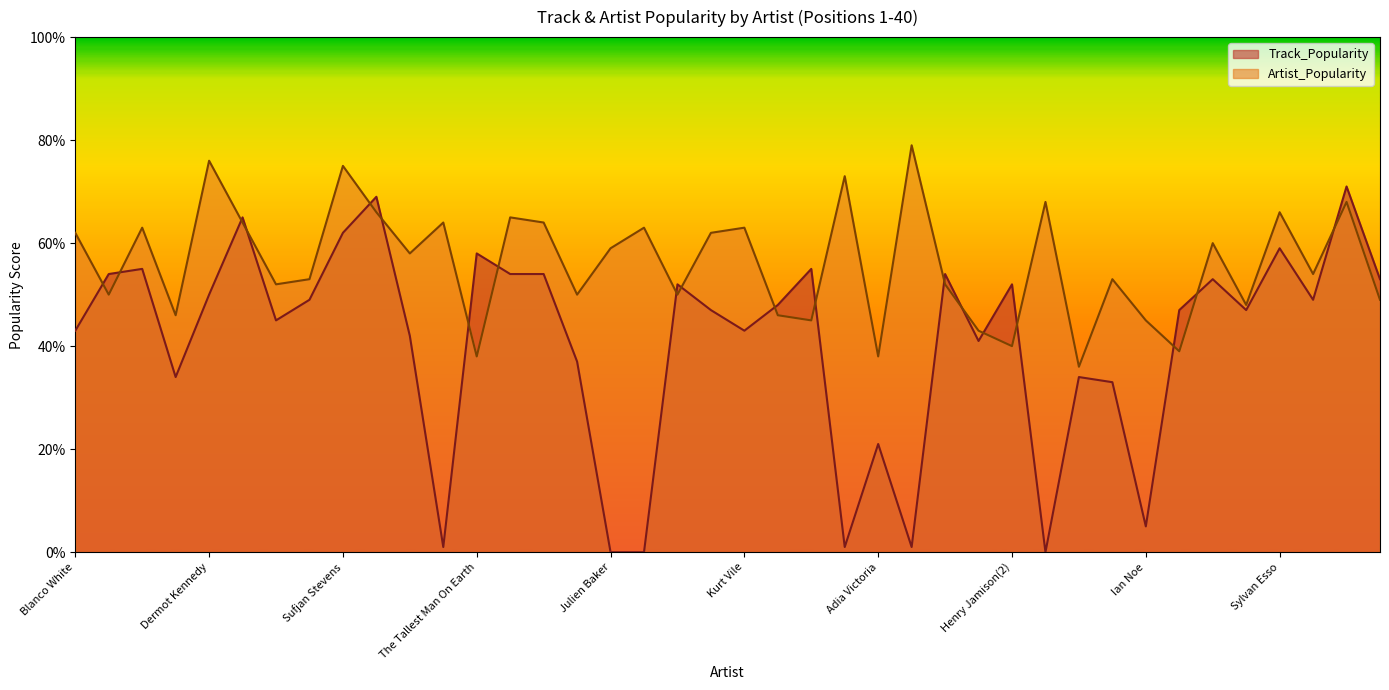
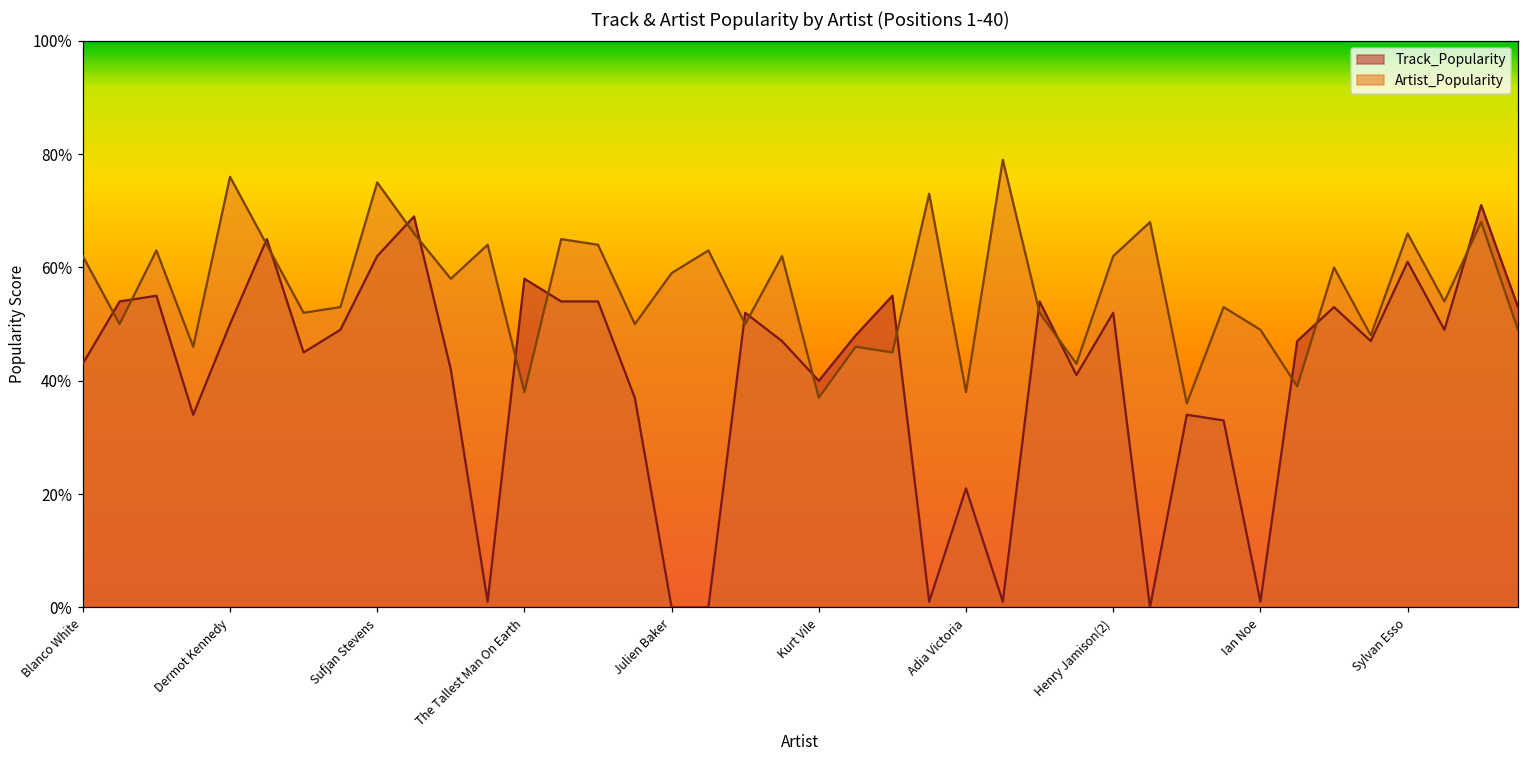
  {
    "Track_Popularity": {
      "Blanco White": "43%",
      "Dermot Kennedy": "50%",
      "Sufjan Stevens": "62%",
      "The Tallest Man On Earth": "58%",
      "Julien Baker": "0%",
-     "Kurt Vile": "43%",
+     "Kurt Vile": "40%",
      "Adia Victoria": "21%",
      "Henry Jamison(2)": "52%",
-     "Ian Noe": "5%",
-     "Sylvan Esso": "59%"
+     "Ian Noe": "1%",
+     "Sylvan Esso": "61%"
    },
    "Artist_Popularity": {
      "Blanco White": "62%",
      "Dermot Kennedy": "76%",
      "Sufjan Stevens": "75%",
      "The Tallest Man On Earth": "38%",
      "Julien Baker": "59%",
-     "Kurt Vile": "63%",
+     "Kurt Vile": "37%",
      "Adia Victoria": "38%",
-     "Henry Jamison(2)": "40%",
-     "Ian Noe": "45%",
+     "Henry Jamison(2)": "62%",
+     "Ian Noe": "49%",
      "Sylvan Esso": "66%"
    }
  }
